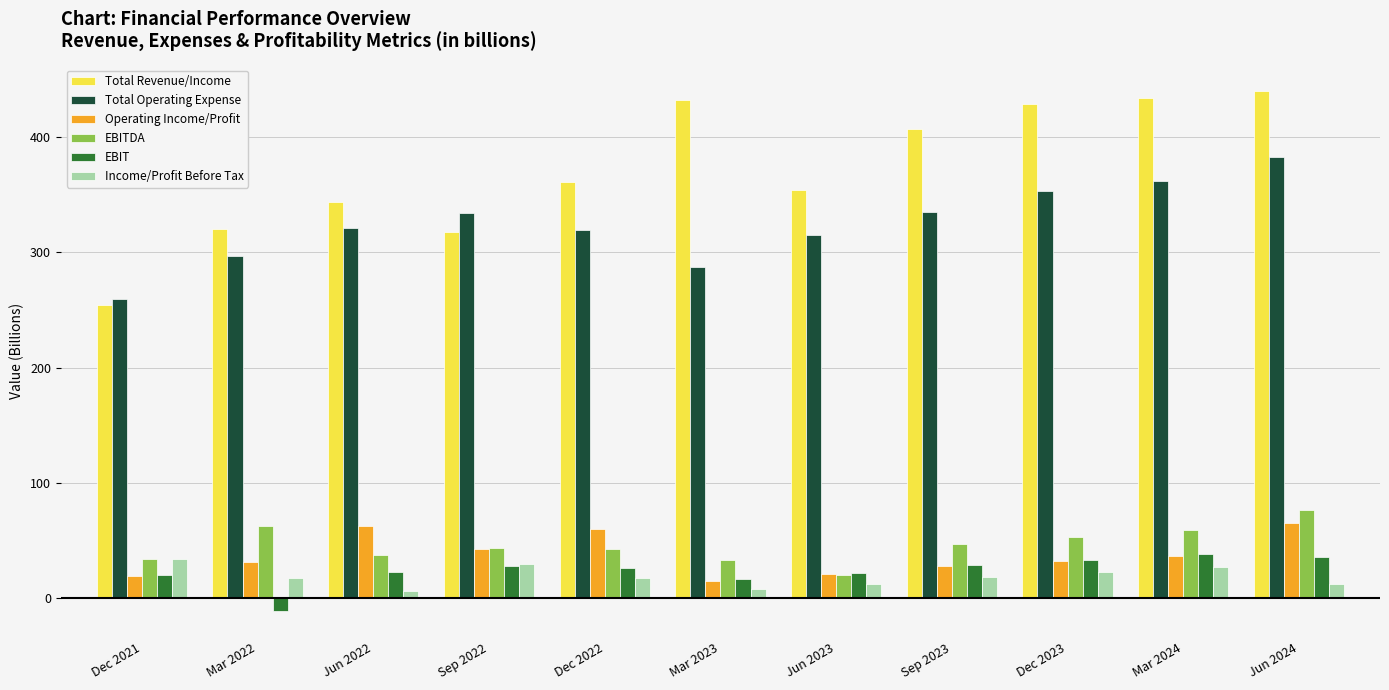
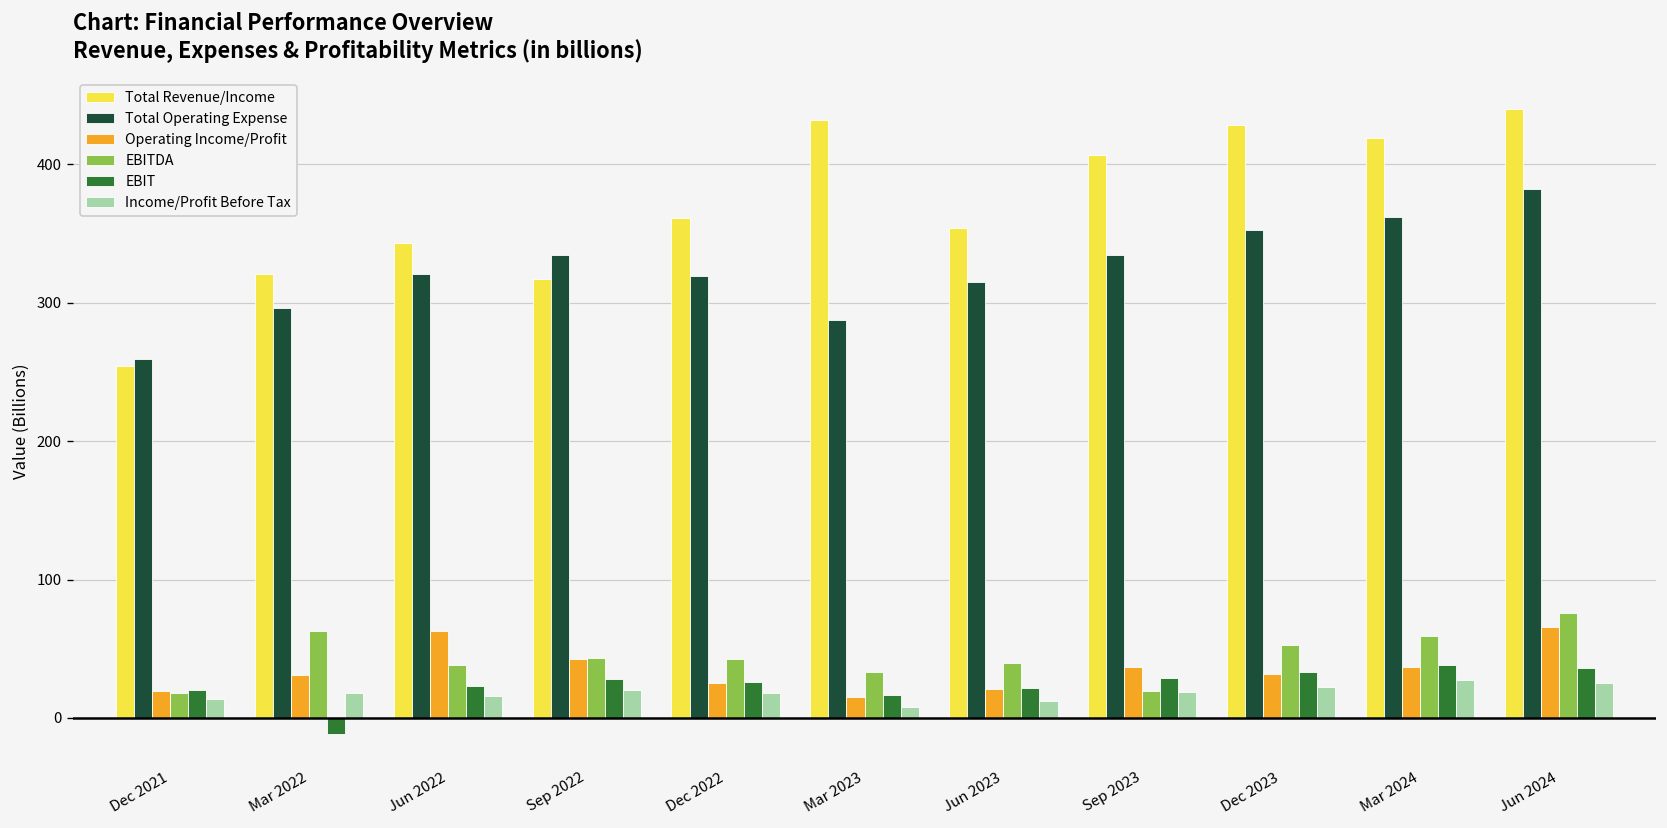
  {
    "Total Revenue/Income": {
      "Dec 2021": 254,
      "Mar 2022": 321,
      "Jun 2022": 343,
      "Sep 2022": 317,
      "Dec 2022": 361,
      "Mar 2023": 432,
      "Jun 2023": 354,
      "Sep 2023": 407,
      "Dec 2023": 429,
-     "Mar 2024": 434,
+     "Mar 2024": 419,
      "Jun 2024": 440
    },
    "Operating Income/Profit": {
      "Dec 2021": 20,
      "Mar 2022": 31,
      "Jun 2022": 62,
      "Sep 2022": 43,
-     "Dec 2022": 60,
+     "Dec 2022": 25,
      "Mar 2023": 15,
      "Jun 2023": 21,
-     "Sep 2023": 28,
+     "Sep 2023": 37,
      "Dec 2023": 32,
      "Mar 2024": 37,
      "Jun 2024": 66
    },
    "EBITDA": {
-     "Dec 2021": 34,
+     "Dec 2021": 18,
      "Mar 2022": 63,
      "Jun 2022": 38,
      "Sep 2022": 43,
      "Dec 2022": 42,
      "Mar 2023": 33,
-     "Jun 2023": 21,
-     "Sep 2023": 47,
+     "Jun 2023": 40,
+     "Sep 2023": 19,
      "Dec 2023": 53,
      "Mar 2024": 59,
      "Jun 2024": 76
    },
    "Income/Profit Before Tax": {
-     "Dec 2021": 34,
+     "Dec 2021": 13,
      "Mar 2022": 18,
-     "Jun 2022": 6,
-     "Sep 2022": 29,
+     "Jun 2022": 16,
+     "Sep 2022": 21,
      "Dec 2022": 18,
      "Mar 2023": 8,
      "Jun 2023": 12,
      "Sep 2023": 19,
      "Dec 2023": 23,
      "Mar 2024": 27,
-     "Jun 2024": 12
+     "Jun 2024": 25
    }
  }
